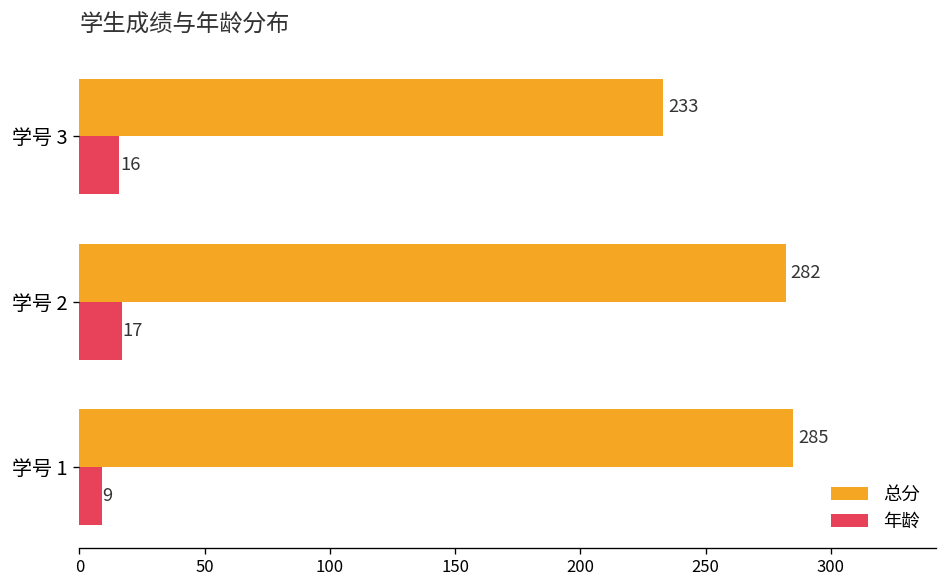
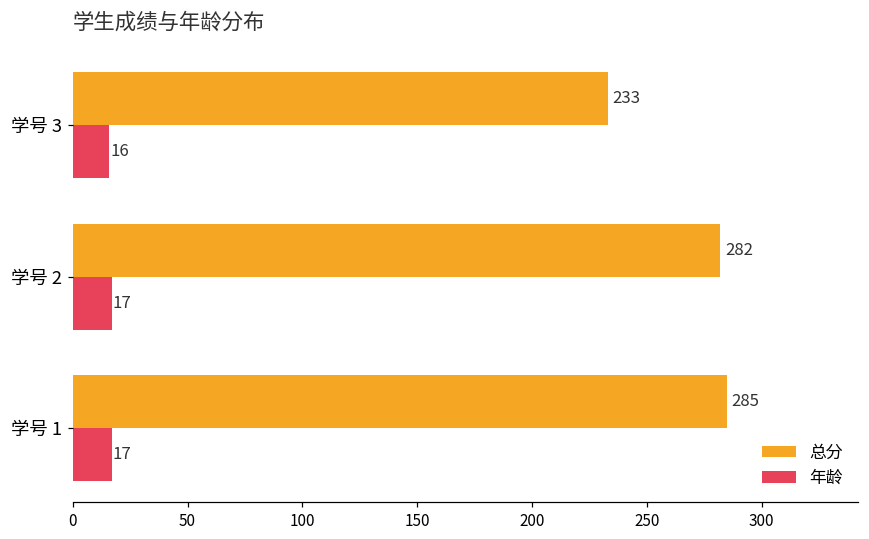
  {
    "总分": {
      "学号 3": 233,
      "学号 2": 282,
      "学号 1": 285
    },
    "年龄": {
      "学号 3": 16,
      "学号 2": 17,
-     "学号 1": 9
+     "学号 1": 17
    }
  }
